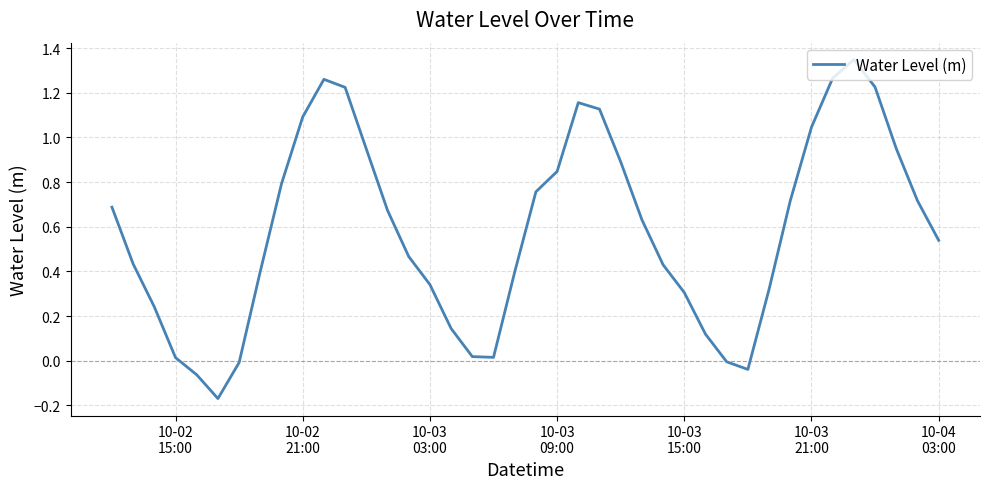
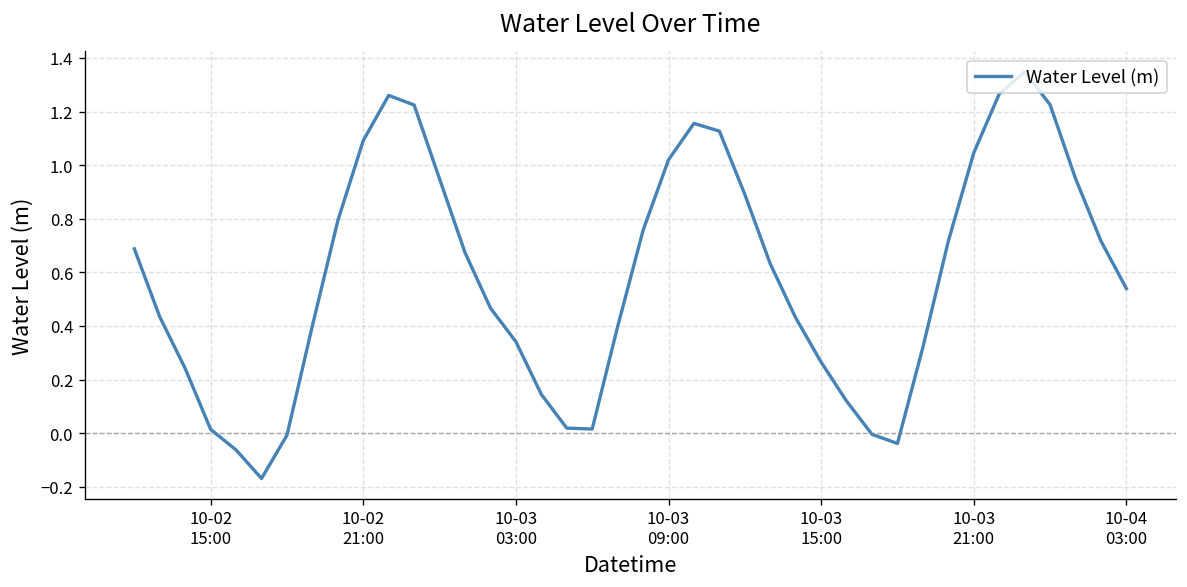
  {
    "10-02 15:00": 0.01,
    "10-02 21:00": 1.09,
    "10-03 03:00": 0.34,
-   "10-03 09:00": 0.85,
-   "10-03 15:00": 0.31,
+   "10-03 09:00": 1.02,
+   "10-03 15:00": 0.27,
    "10-03 21:00": 1.05,
    "10-04 03:00": 0.54
  }
